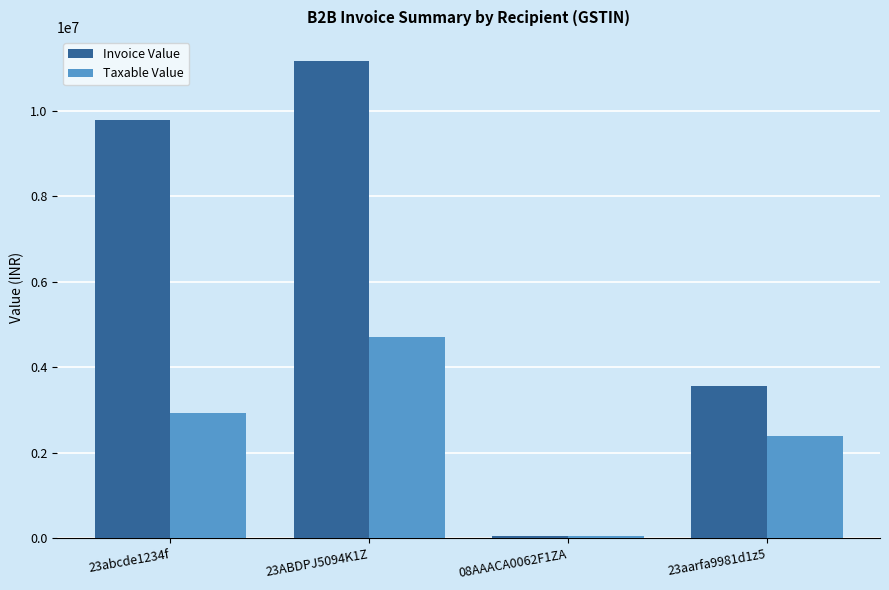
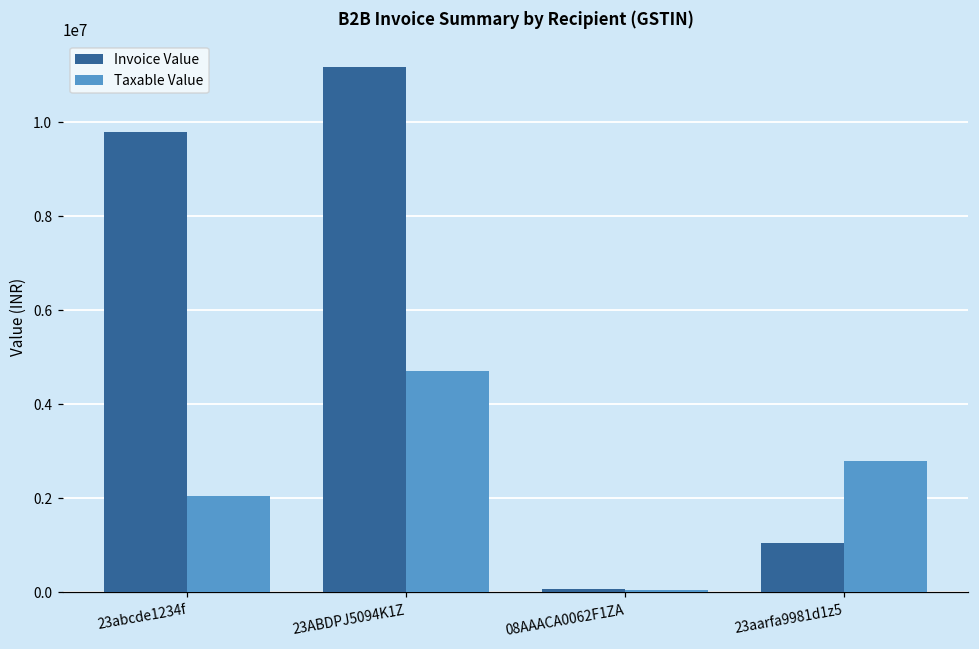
  {
    "Invoice Value": {
      "23abcde1234f": 9800000,
      "23ABDPJ5094K1Z": 11200000,
      "08AAACA0062F1ZA": 100000,
-     "23aarfa9981d1z5": 3600000
+     "23aarfa9981d1z5": 1000000
    },
    "Taxable Value": {
-     "23abcde1234f": 2900000,
+     "23abcde1234f": 2000000,
      "23ABDPJ5094K1Z": 4700000,
-     "23aarfa9981d1z5": 2400000
+     "23aarfa9981d1z5": 2800000
    }
  }
